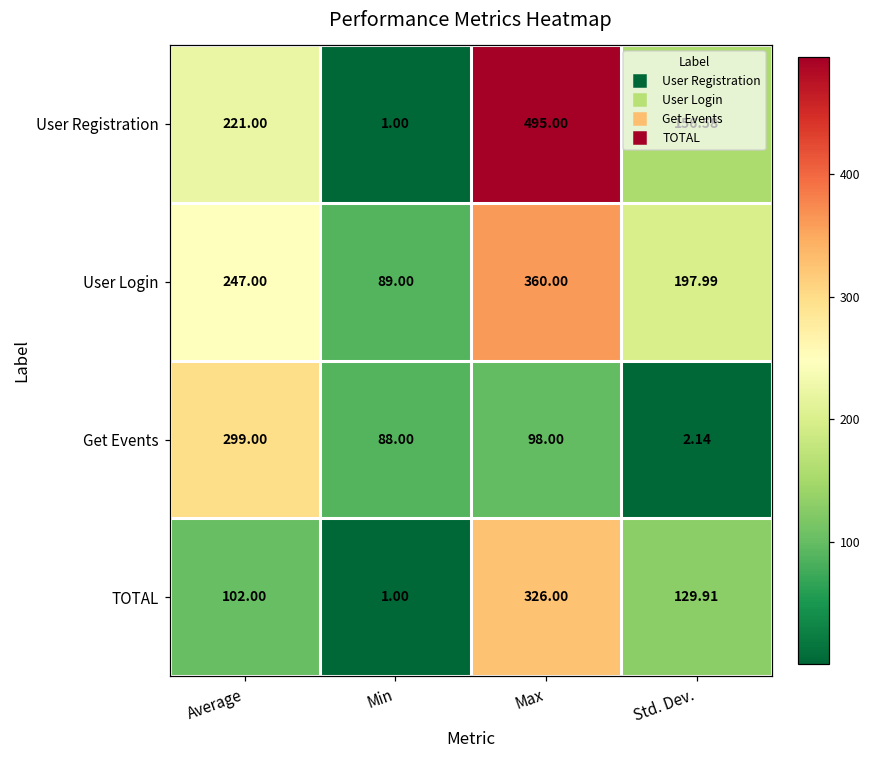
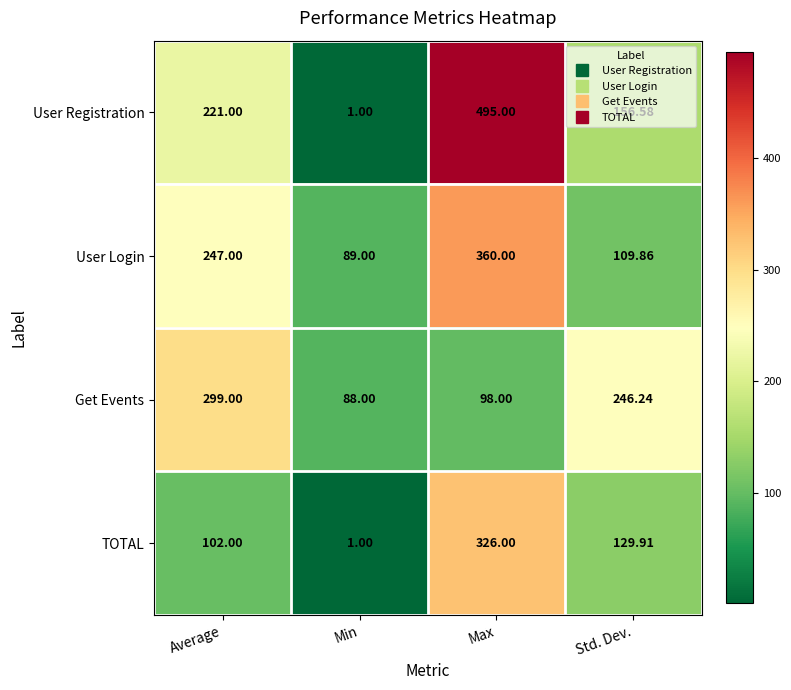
  {
    "User Registration": {
      "Average": 221.00,
      "Min": 1.00,
      "Max": 495.00
    },
    "User Login": {
      "Average": 247.00,
      "Min": 89.00,
      "Max": 360.00,
-     "Std. Dev.": 197.99
+     "Std. Dev.": 109.86
    },
    "Get Events": {
      "Average": 299.00,
      "Min": 88.00,
      "Max": 98.00,
-     "Std. Dev.": 2.14
+     "Std. Dev.": 246.24
    },
    "TOTAL": {
      "Average": 102.00,
      "Min": 1.00,
      "Max": 326.00,
      "Std. Dev.": 129.91
    }
  }
